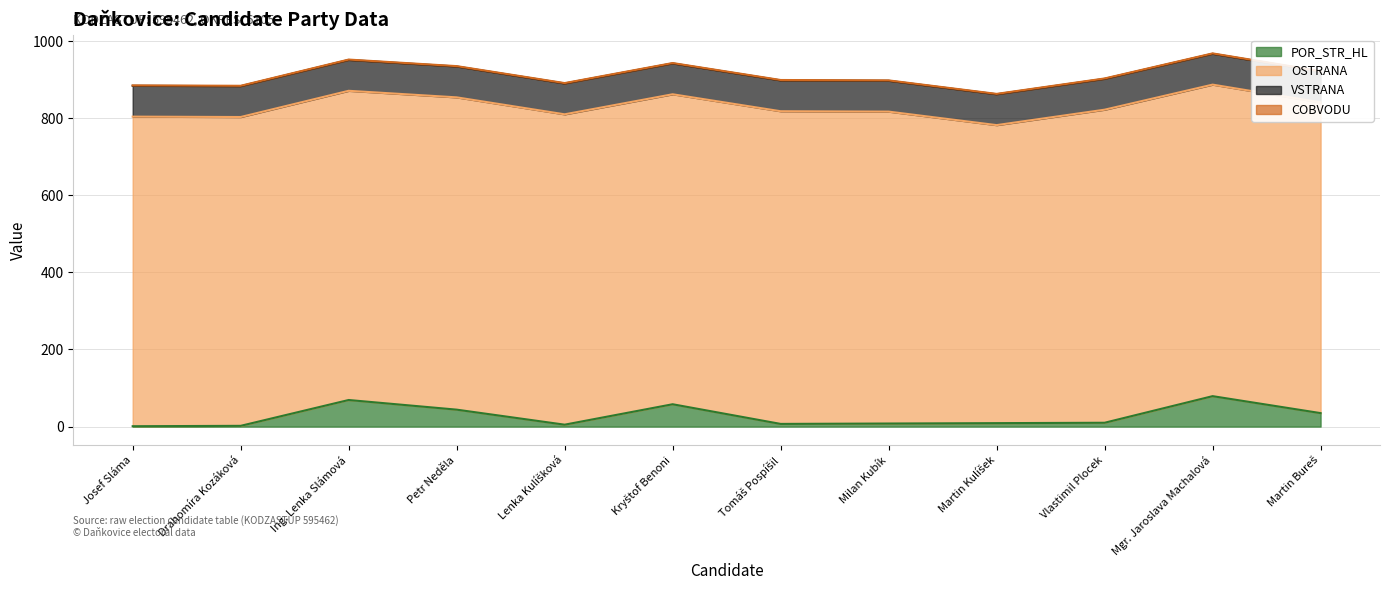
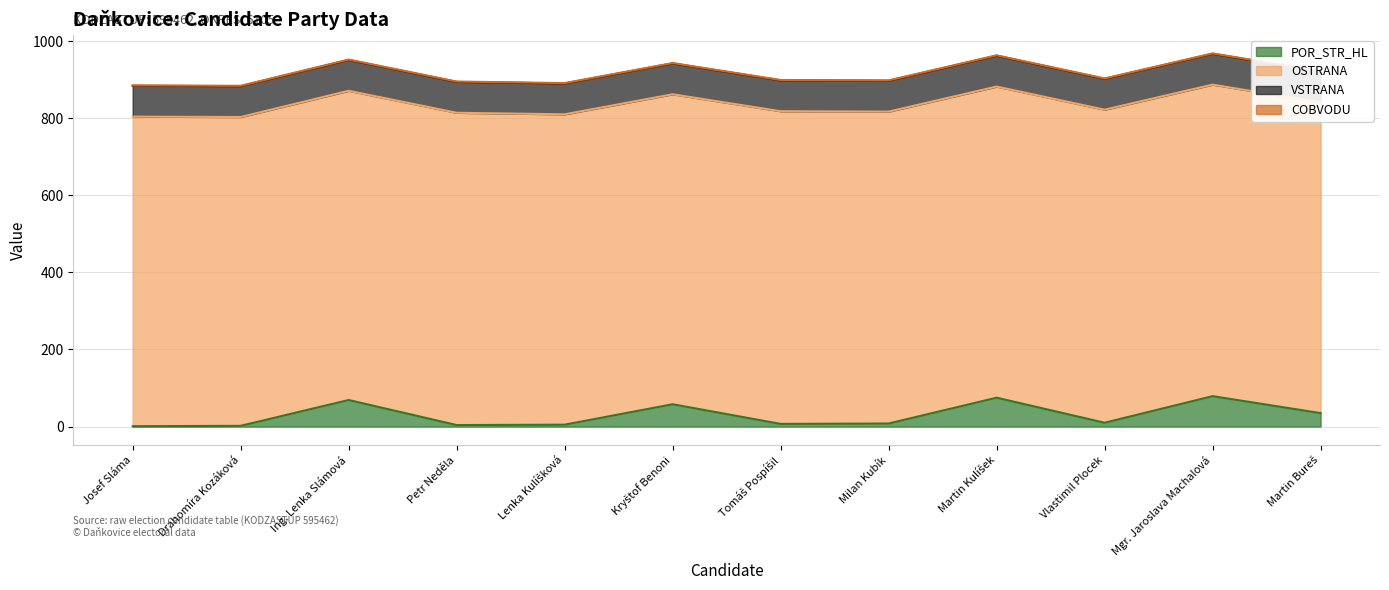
  {
    "POR_STR_HL": {
      "Josef Sláma": 0,
      "Drahomíra Kozáková": 0,
      "Ing. Lenka Slámová": 70,
-     "Petr Neděla": 40,
+     "Petr Neděla": 0,
      "Lenka Kulíšková": 10,
      "Kryštof Benoni": 60,
      "Tomáš Pospíšil": 10,
      "Milan Kubík": 10,
-     "Martin Kulíšek": 10,
+     "Martin Kulíšek": 80,
      "Vlastimil Plocek": 10,
      "Mgr. Jaroslava Machalová": 80,
      "Martin Bureš": 40
    },
    "OSTRANA": {
      "Josef Sláma": 800,
      "Drahomíra Kozáková": 800,
      "Ing. Lenka Slámová": 800,
      "Petr Neděla": 810,
      "Lenka Kulíšková": 810,
      "Kryštof Benoni": 800,
      "Tomáš Pospíšil": 810,
      "Milan Kubík": 810,
-     "Martin Kulíšek": 770,
+     "Martin Kulíšek": 810,
      "Vlastimil Plocek": 810,
      "Mgr. Jaroslava Machalová": 810
    }
  }
